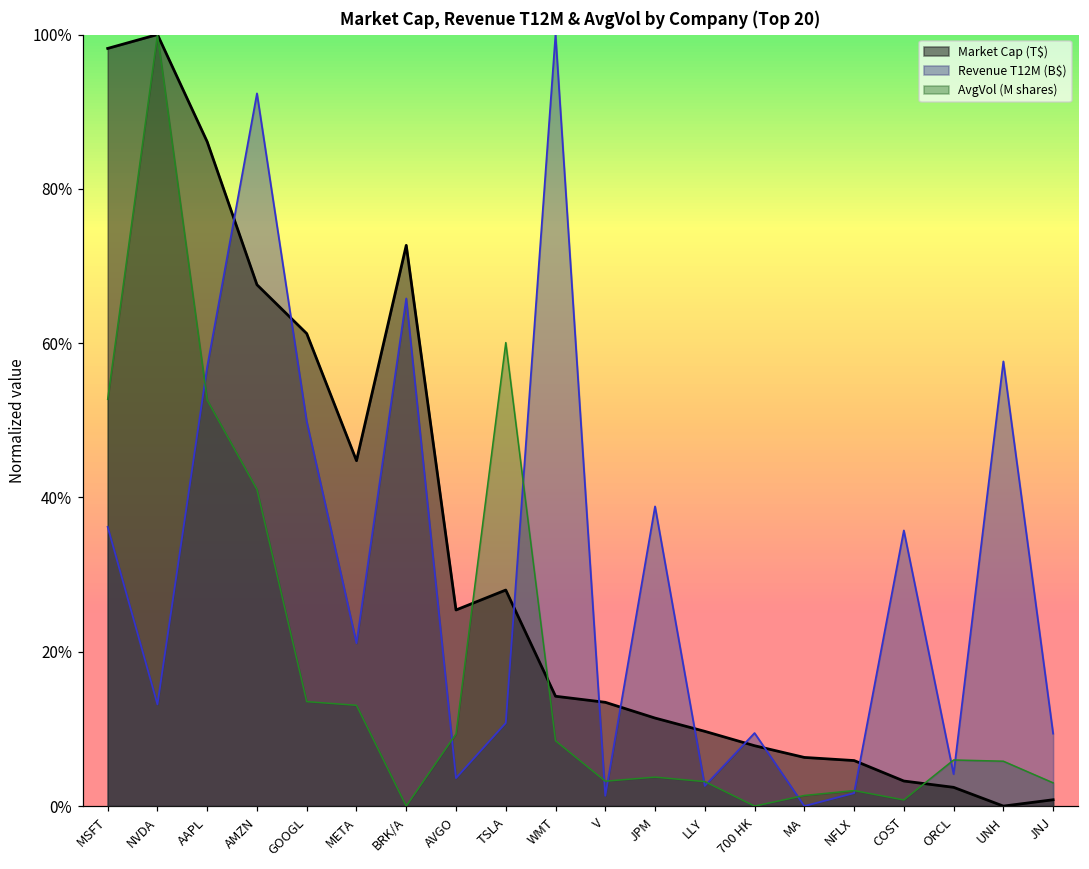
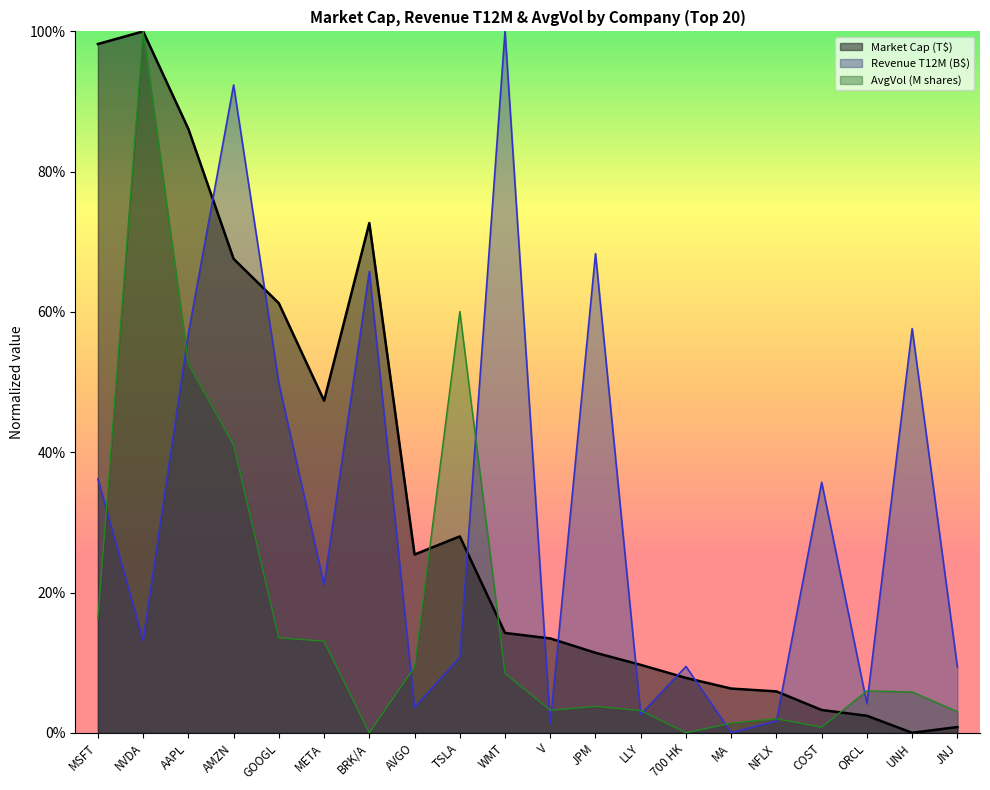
  {
    "Market Cap (T$)": {
      "MSFT": "98%",
      "AAPL": "86%",
      "AMZN": "68%",
      "GOOGL": "61%",
-     "META": "45%",
+     "META": "47%",
      "BRK/A": "73%",
      "AVGO": "25%",
      "TSLA": "28%",
      "WMT": "14%",
      "V": "13%",
      "JPM": "11%",
      "LLY": "10%",
      "700 HK": "8%",
      "MA": "6%",
      "NFLX": "6%",
      "COST": "3%",
      "ORCL": "2%",
      "UNH": "0%",
      "JNJ": "1%"
    },
    "Revenue T12M (B$)": {
      "MSFT": "36%",
      "NVDA": "13%",
      "AAPL": "57%",
      "AMZN": "92%",
      "GOOGL": "50%",
      "META": "21%",
      "BRK/A": "66%",
      "AVGO": "4%",
      "TSLA": "11%",
      "WMT": "100%",
      "V": "1%",
-     "JPM": "39%",
+     "JPM": "68%",
      "LLY": "3%",
      "700 HK": "9%",
      "MA": "0%",
      "COST": "36%",
      "ORCL": "4%",
      "UNH": "58%",
      "JNJ": "9%"
    },
    "AvgVol (M shares)": {
-     "MSFT": "53%",
+     "MSFT": "16%",
      "AAPL": "53%",
      "AMZN": "41%",
      "GOOGL": "14%",
      "META": "13%",
      "BRK/A": "0%",
      "AVGO": "9%",
      "TSLA": "60%",
      "WMT": "8%",
      "V": "3%",
      "JPM": "4%",
      "LLY": "3%",
      "700 HK": "0%",
      "MA": "1%",
      "COST": "1%",
      "ORCL": "6%",
      "UNH": "6%",
      "JNJ": "3%"
    }
  }
